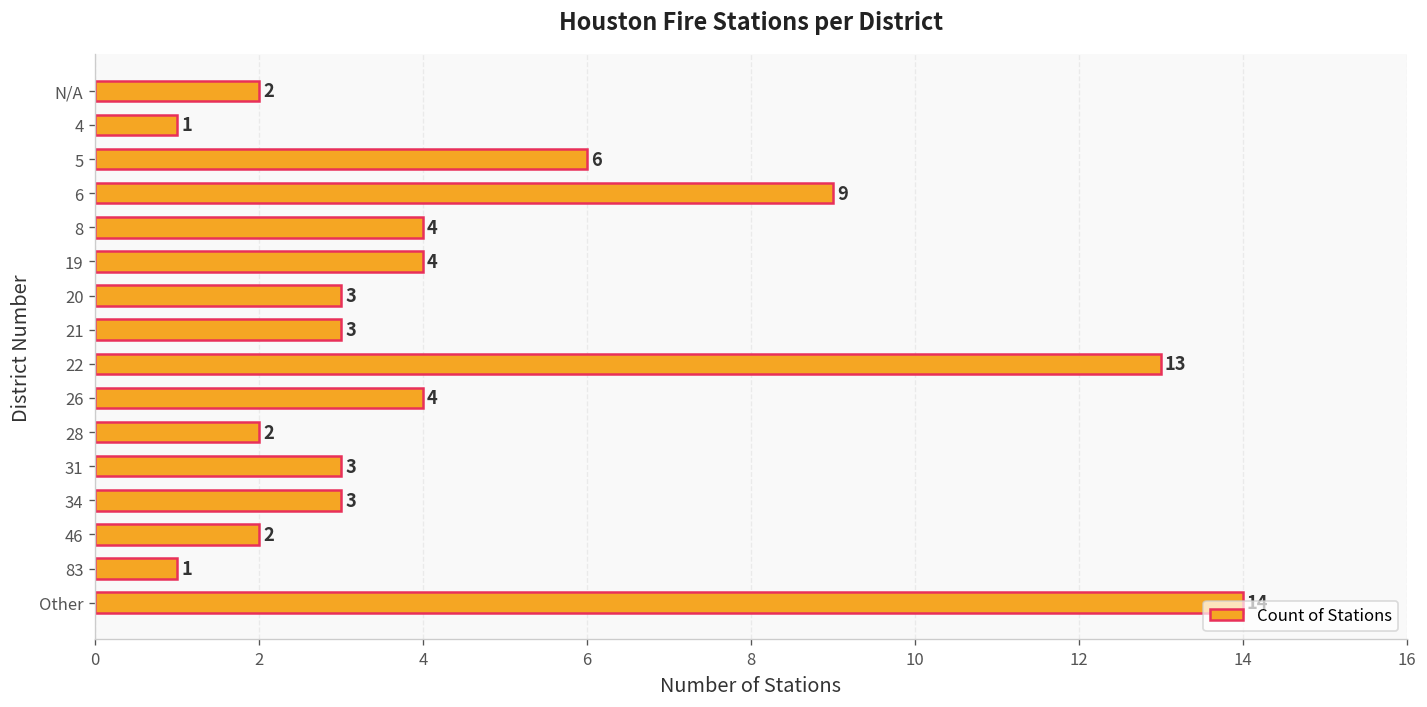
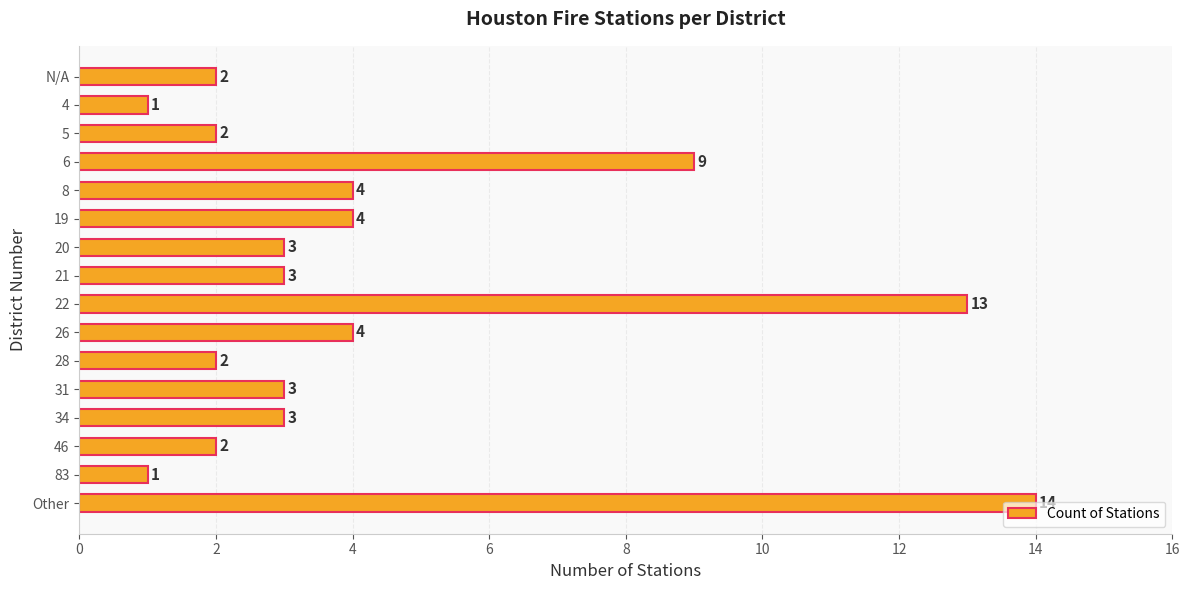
  {
    "N/A": 2,
    "4": 1,
-   "5": 6,
+   "5": 2,
    "6": 9,
    "8": 4,
    "19": 4,
    "20": 3,
    "21": 3,
    "22": 13,
    "26": 4,
    "28": 2,
    "31": 3,
    "34": 3,
    "46": 2,
    "83": 1
  }
